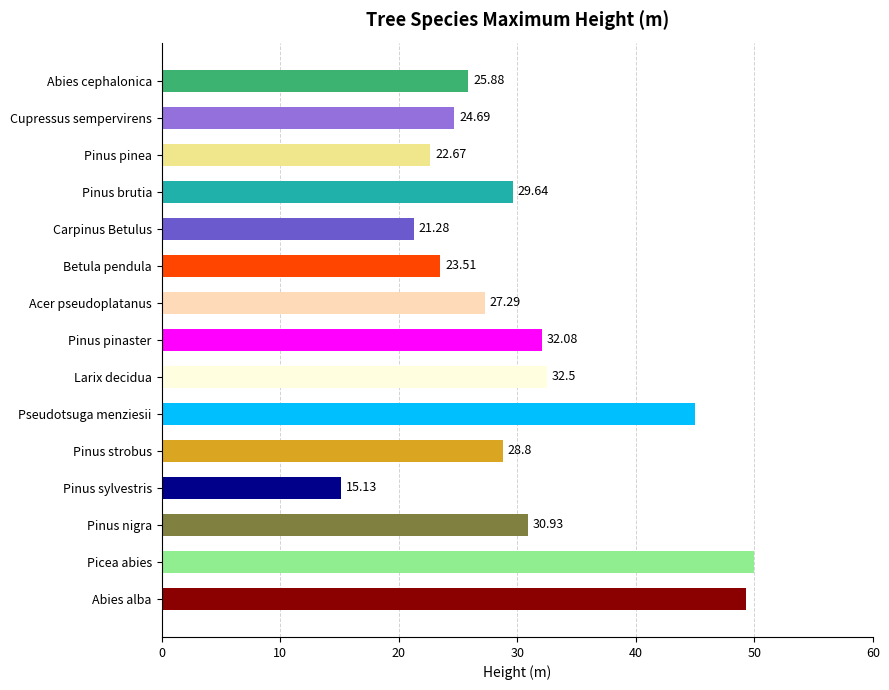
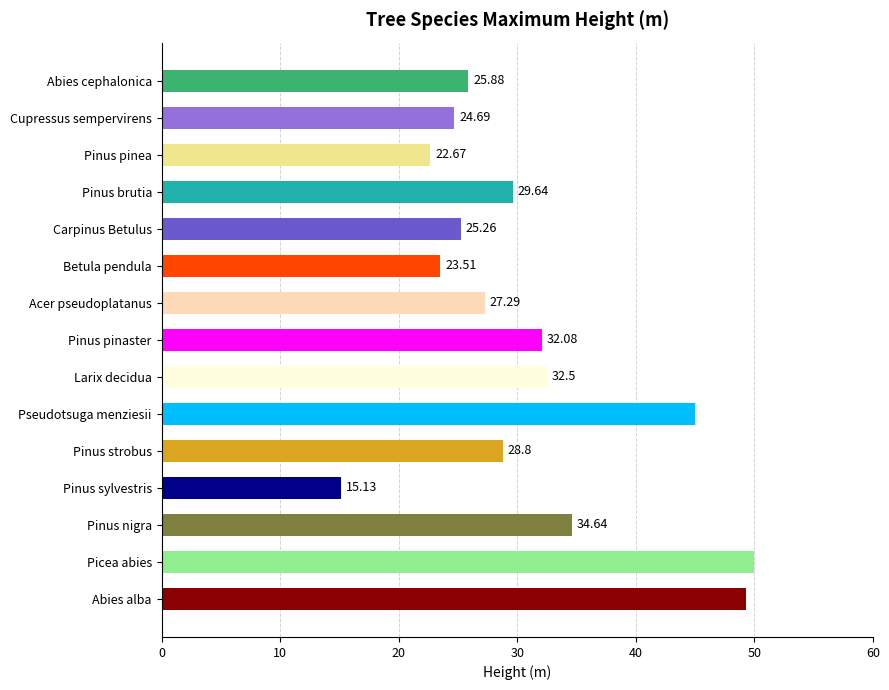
  {
    "Abies cephalonica": 25.88,
    "Cupressus sempervirens": 24.69,
    "Pinus pinea": 22.67,
    "Pinus brutia": 29.64,
-   "Carpinus Betulus": 21.28,
+   "Carpinus Betulus": 25.26,
    "Betula pendula": 23.51,
    "Acer pseudoplatanus": 27.29,
    "Pinus pinaster": 32.08,
    "Larix decidua": 32.5,
    "Pinus strobus": 28.8,
    "Pinus sylvestris": 15.13,
-   "Pinus nigra": 30.93
+   "Pinus nigra": 34.64
  }
